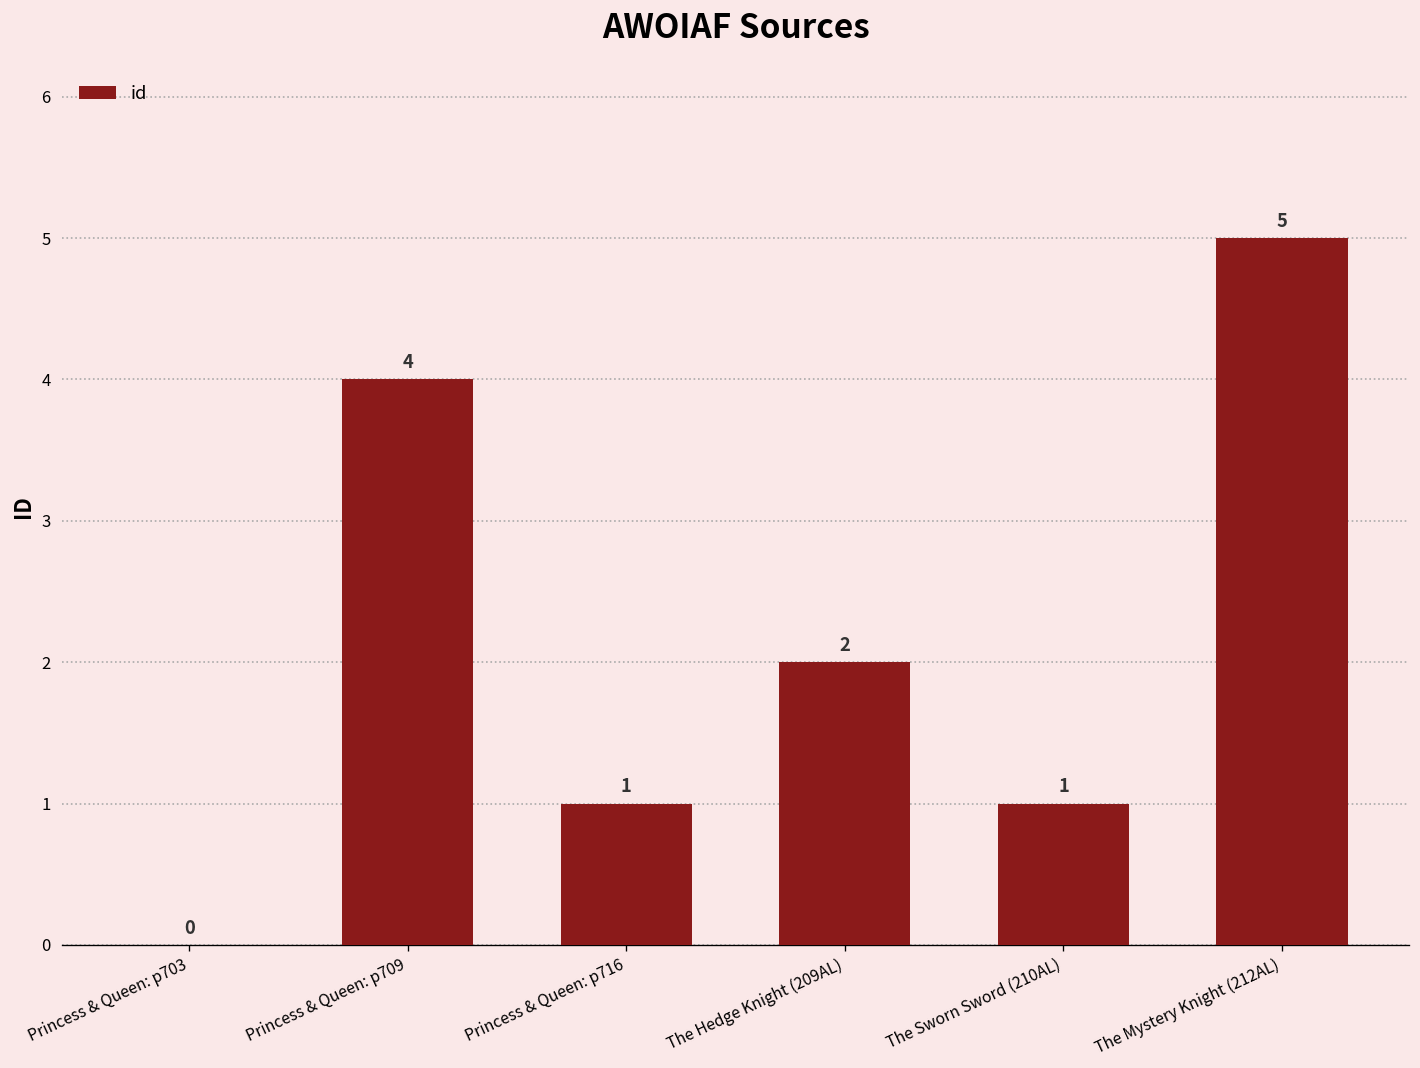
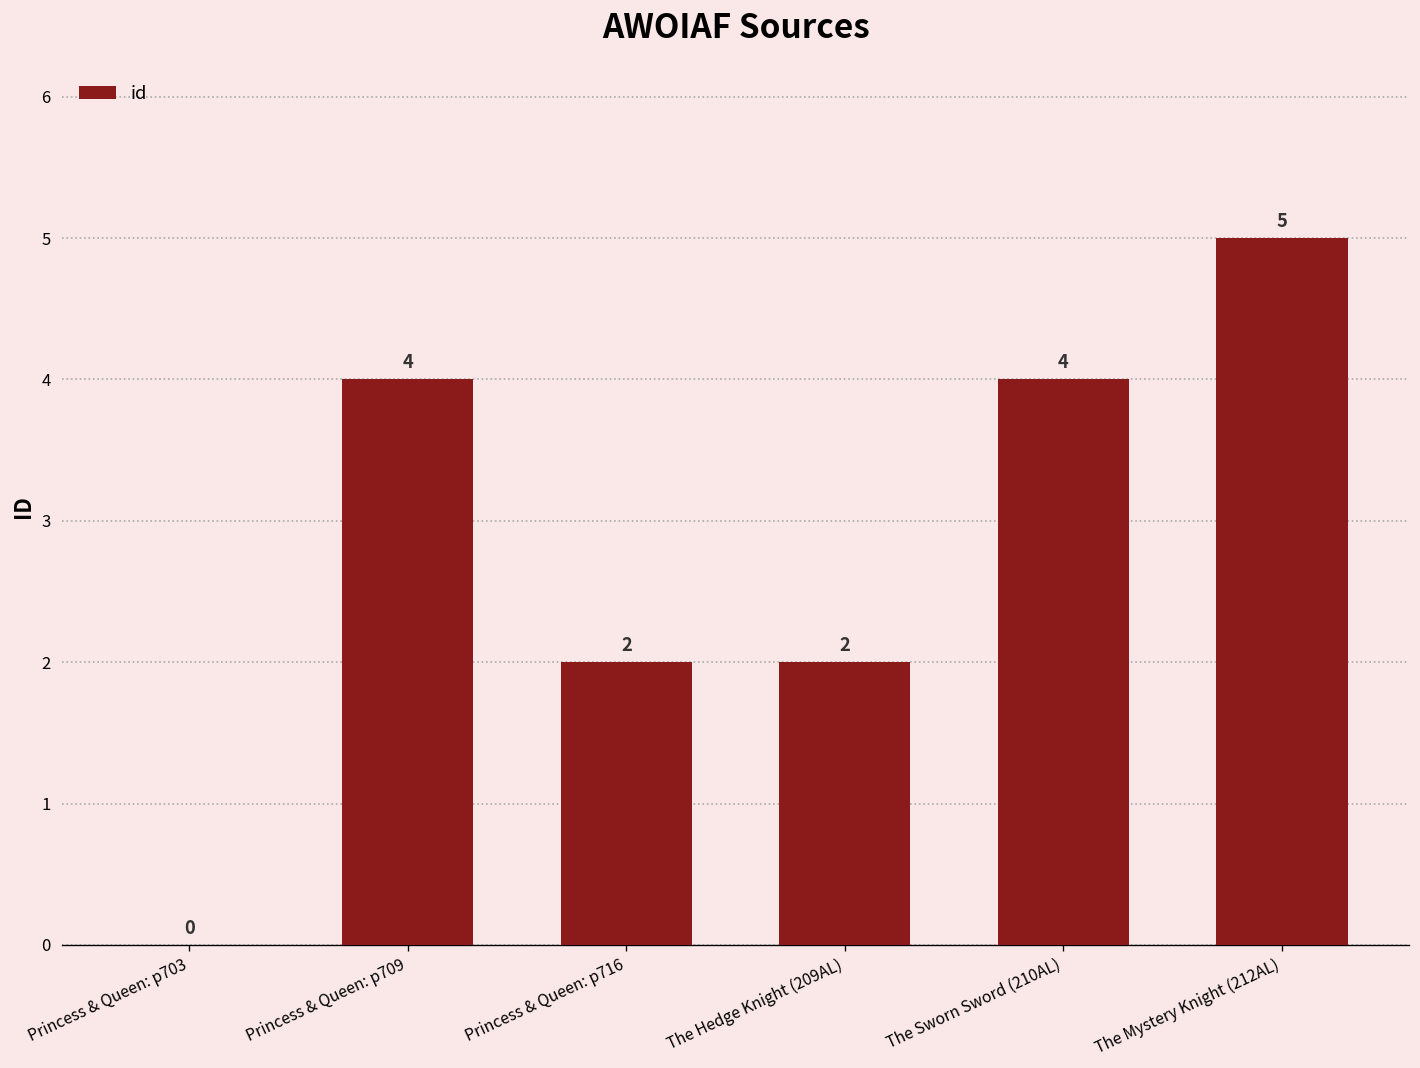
  {
    "Princess & Queen: p703": 0,
    "Princess & Queen: p709": 4,
-   "Princess & Queen: p716": 1,
+   "Princess & Queen: p716": 2,
    "The Hedge Knight (209AL)": 2,
-   "The Sworn Sword (210AL)": 1,
+   "The Sworn Sword (210AL)": 4,
    "The Mystery Knight (212AL)": 5
  }
